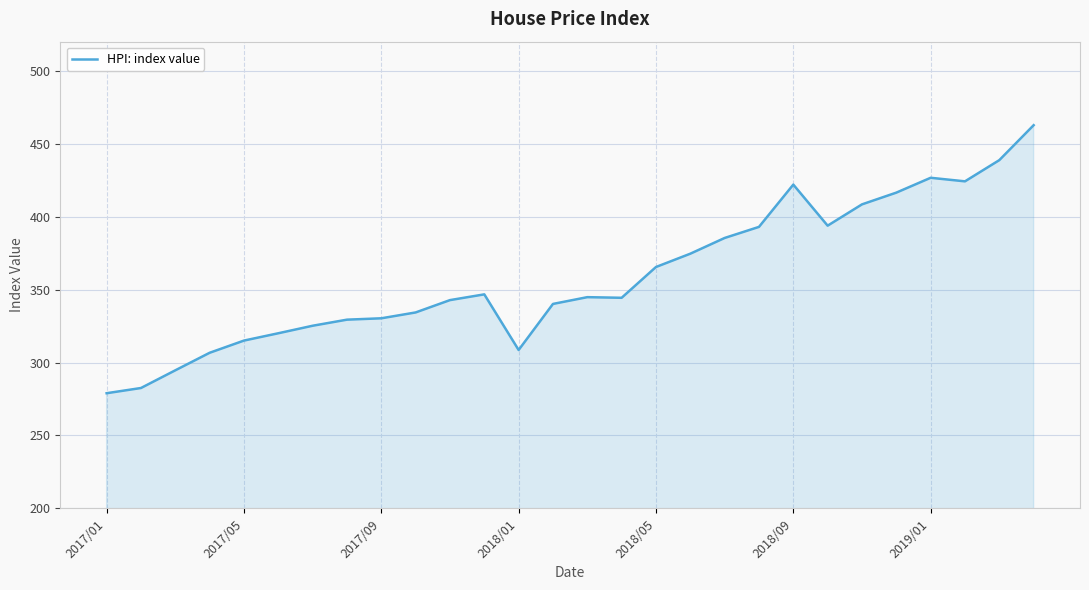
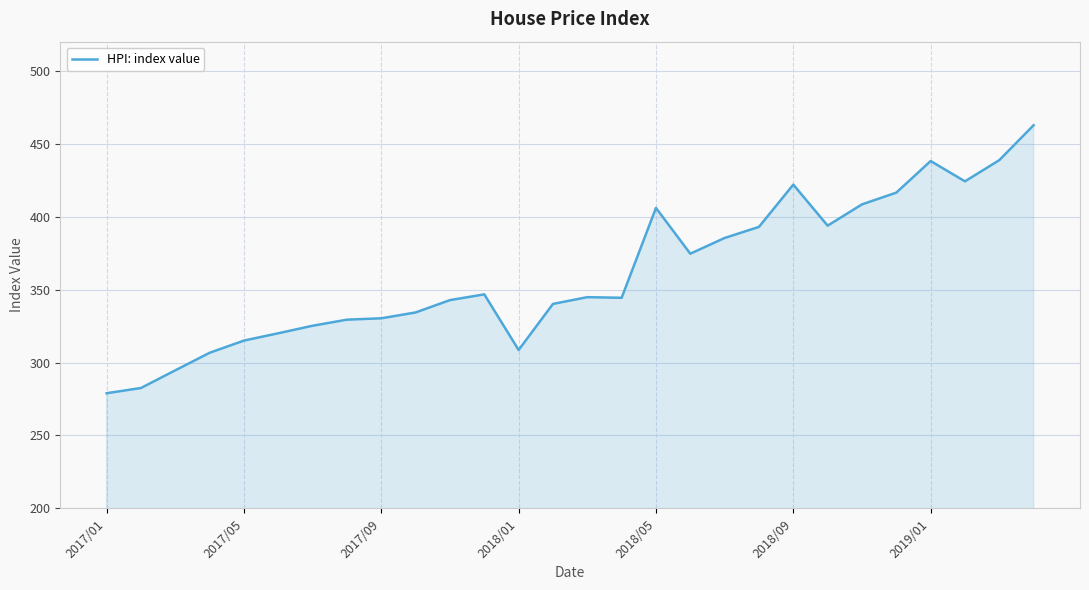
  {
    "2017/01": 279,
    "2017/05": 315,
    "2017/09": 330,
    "2018/01": 309,
-   "2018/05": 366,
+   "2018/05": 406,
    "2018/09": 422,
-   "2019/01": 427
+   "2019/01": 438
  }
